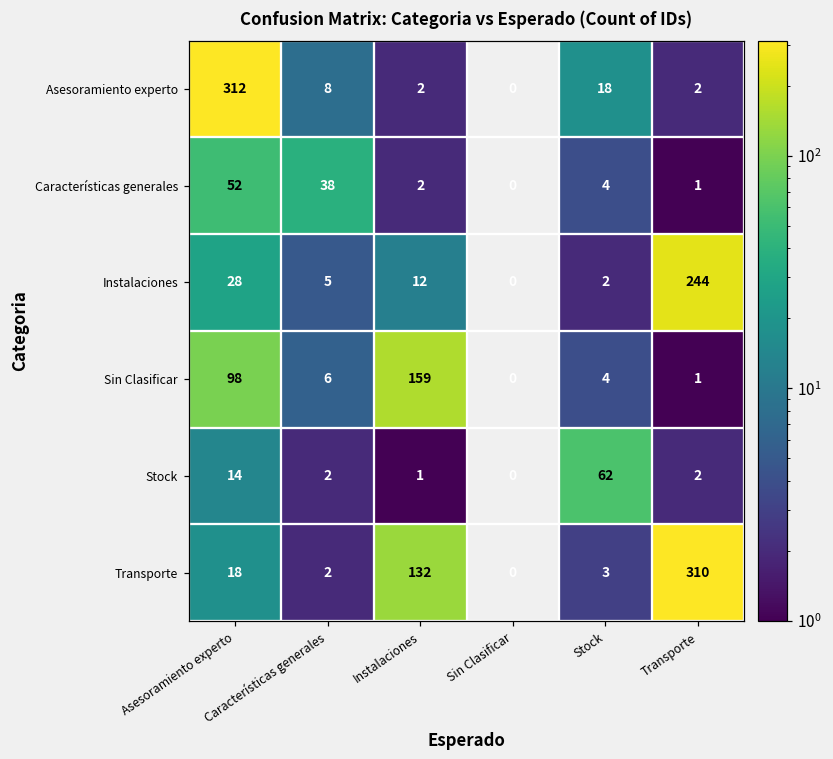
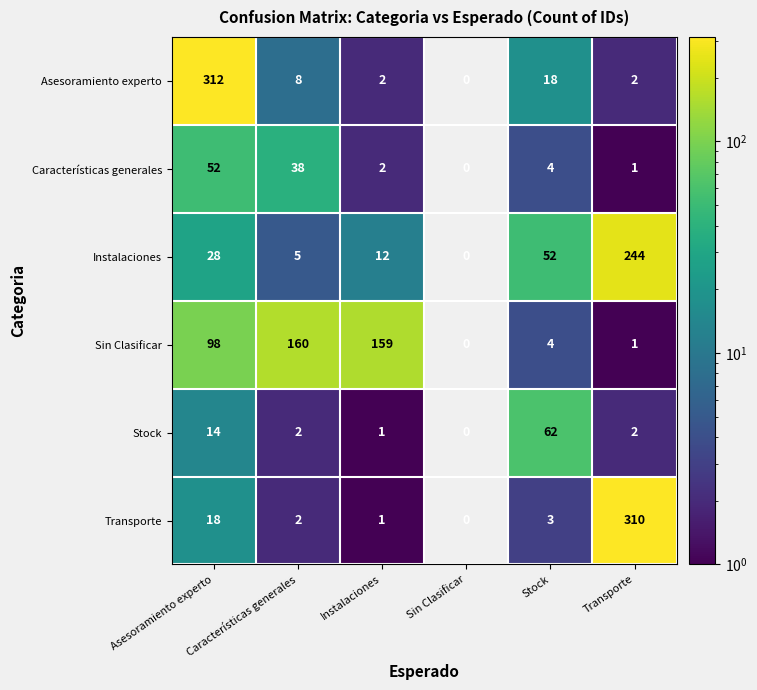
  {
    "Asesoramiento experto": {
      "Asesoramiento experto": 312,
      "Características generales": 8,
      "Instalaciones": 2,
      "Stock": 18,
      "Transporte": 2
    },
    "Características generales": {
      "Asesoramiento experto": 52,
      "Características generales": 38,
      "Instalaciones": 2,
      "Stock": 4,
      "Transporte": 1
    },
    "Instalaciones": {
      "Asesoramiento experto": 28,
      "Características generales": 5,
      "Instalaciones": 12,
-     "Stock": 2,
+     "Stock": 52,
      "Transporte": 244
    },
    "Sin Clasificar": {
      "Asesoramiento experto": 98,
-     "Características generales": 6,
+     "Características generales": 160,
      "Instalaciones": 159,
      "Stock": 4,
      "Transporte": 1
    },
    "Stock": {
      "Asesoramiento experto": 14,
      "Características generales": 2,
      "Instalaciones": 1,
      "Stock": 62,
      "Transporte": 2
    },
    "Transporte": {
      "Asesoramiento experto": 18,
      "Características generales": 2,
-     "Instalaciones": 132,
+     "Instalaciones": 1,
      "Stock": 3,
      "Transporte": 310
    }
  }
